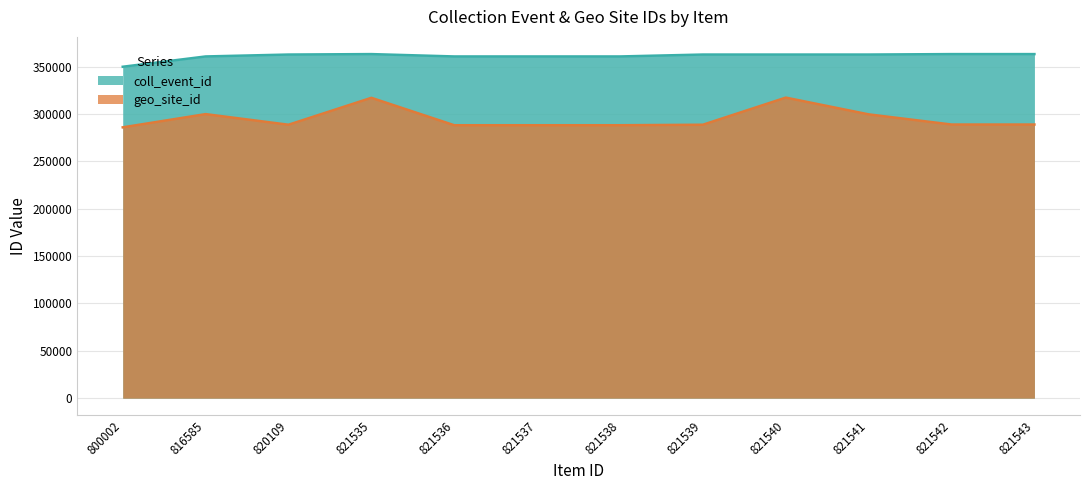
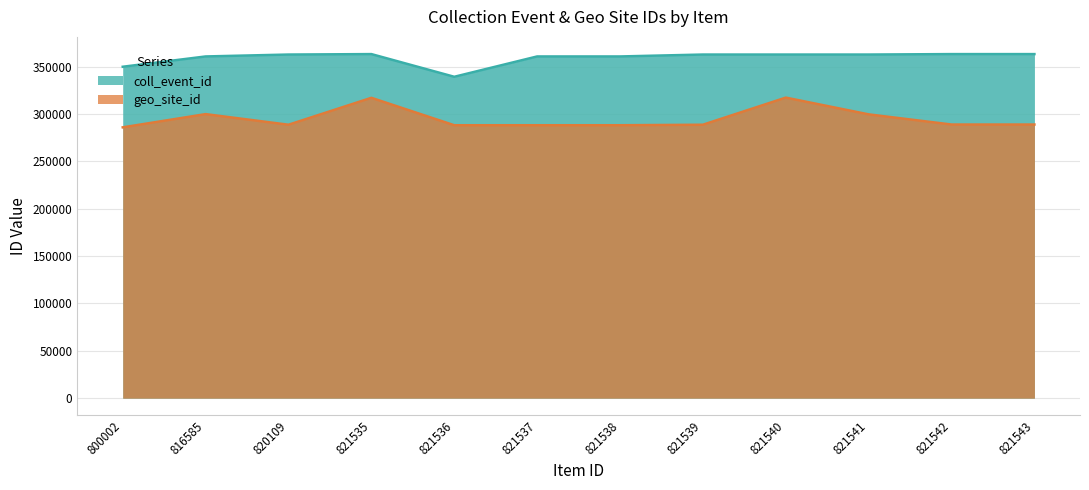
  {
    "coll_event_id": {
      "800002": 350000,
      "816585": 360000,
      "820109": 360000,
      "821535": 360000,
-     "821536": 360000,
+     "821536": 340000,
      "821537": 360000,
      "821538": 360000,
      "821539": 360000,
      "821540": 360000,
      "821541": 360000,
      "821542": 360000,
      "821543": 360000
    },
    "geo_site_id": {
      "800002": 290000,
      "816585": 300000,
      "820109": 290000,
      "821535": 320000,
      "821536": 290000,
      "821537": 290000,
      "821538": 290000,
      "821539": 290000,
      "821540": 320000,
      "821541": 300000,
      "821542": 290000,
      "821543": 290000
    }
  }
